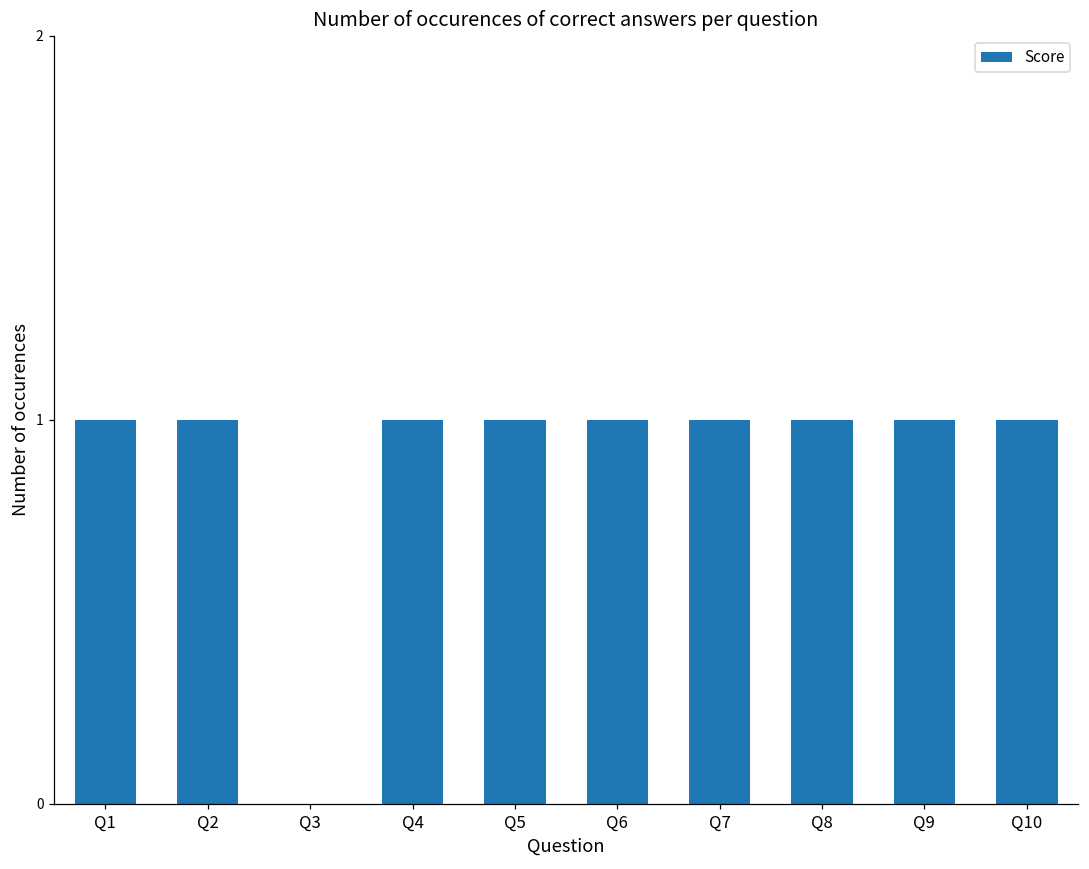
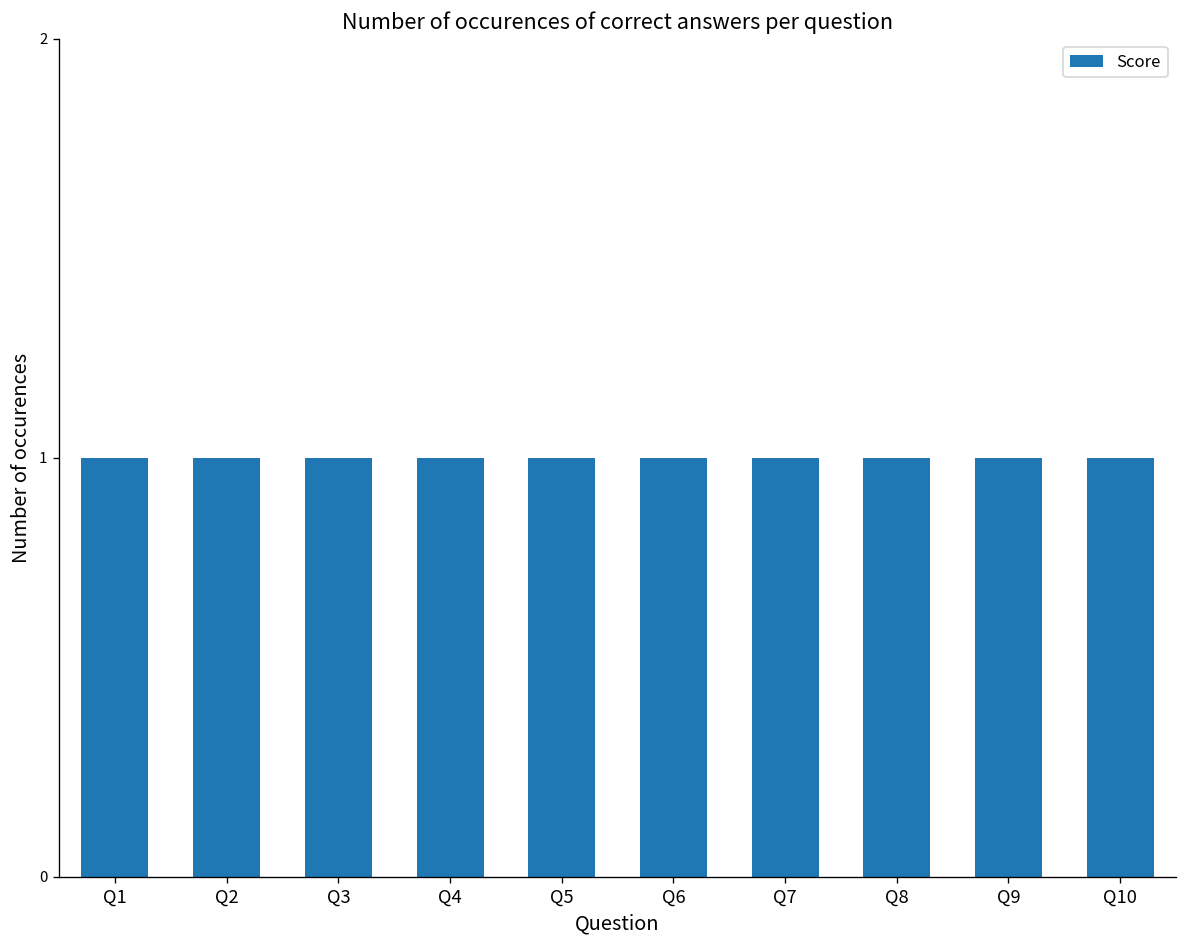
  {
    "Q1": 1,
    "Q2": 1,
-   "Q3": 0,
+   "Q3": 1,
    "Q4": 1,
    "Q5": 1,
    "Q6": 1,
    "Q7": 1,
    "Q8": 1,
    "Q9": 1,
    "Q10": 1
  }
